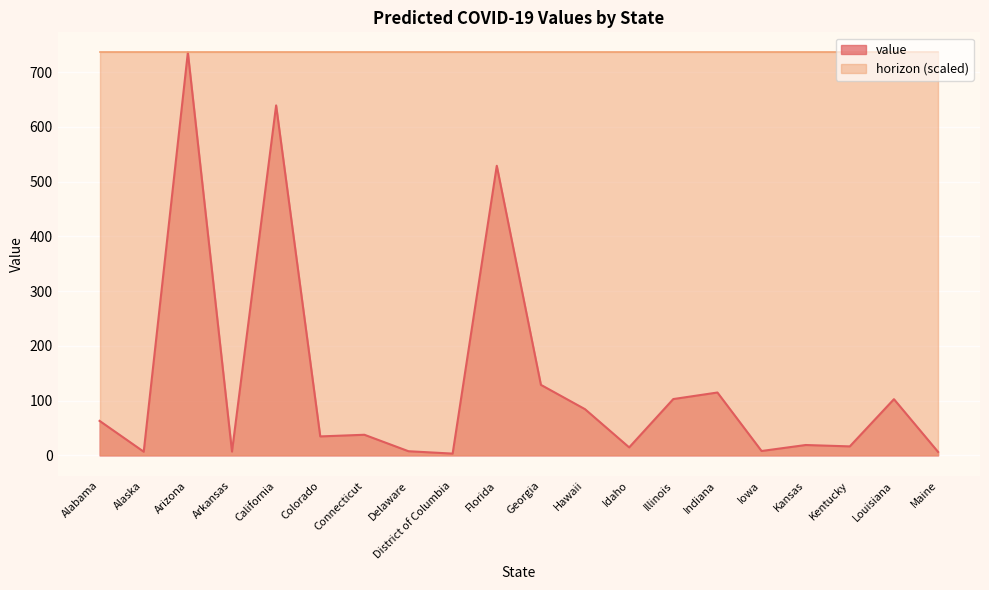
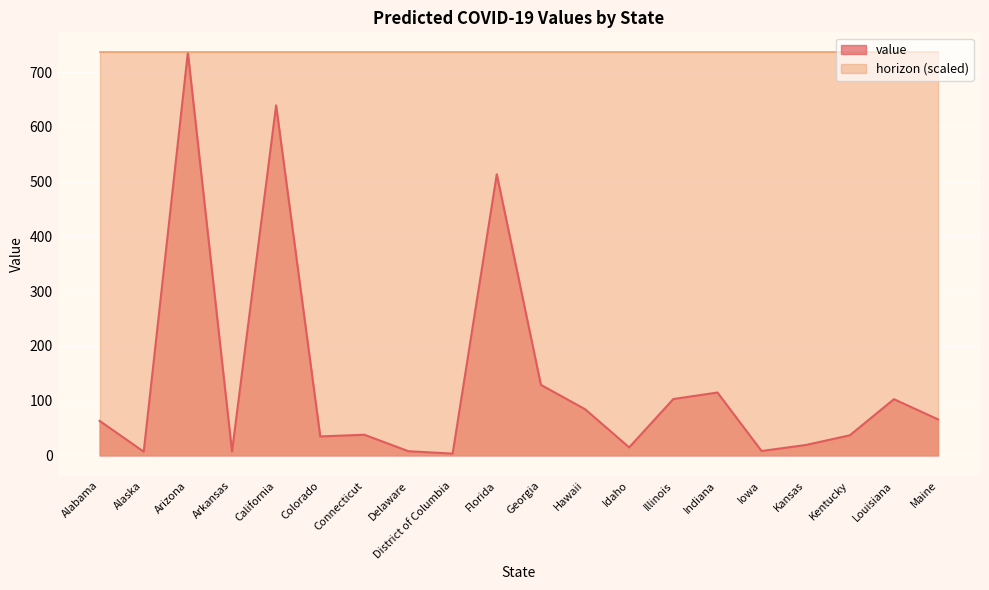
  {
    "value": {
      "Alabama": 60,
      "Alaska": 10,
      "Arkansas": 10,
      "California": 640,
      "Colorado": 30,
      "Connecticut": 40,
      "Delaware": 10,
      "District of Columbia": 0,
-     "Florida": 530,
+     "Florida": 510,
      "Georgia": 130,
      "Hawaii": 80,
      "Idaho": 10,
      "Illinois": 100,
      "Indiana": 110,
      "Iowa": 10,
      "Kansas": 20,
-     "Kentucky": 20,
+     "Kentucky": 40,
      "Louisiana": 100,
-     "Maine": 10
+     "Maine": 70
    },
    "horizon (scaled)": {
      "Alabama": 740,
      "Alaska": 740,
      "Arkansas": 740,
      "California": 740,
      "Colorado": 740,
      "Connecticut": 740,
      "Delaware": 740,
      "District of Columbia": 740,
      "Florida": 740,
      "Georgia": 740,
      "Hawaii": 740,
      "Idaho": 740,
      "Illinois": 740,
      "Indiana": 740,
      "Iowa": 740,
      "Kansas": 740
    }
  }
